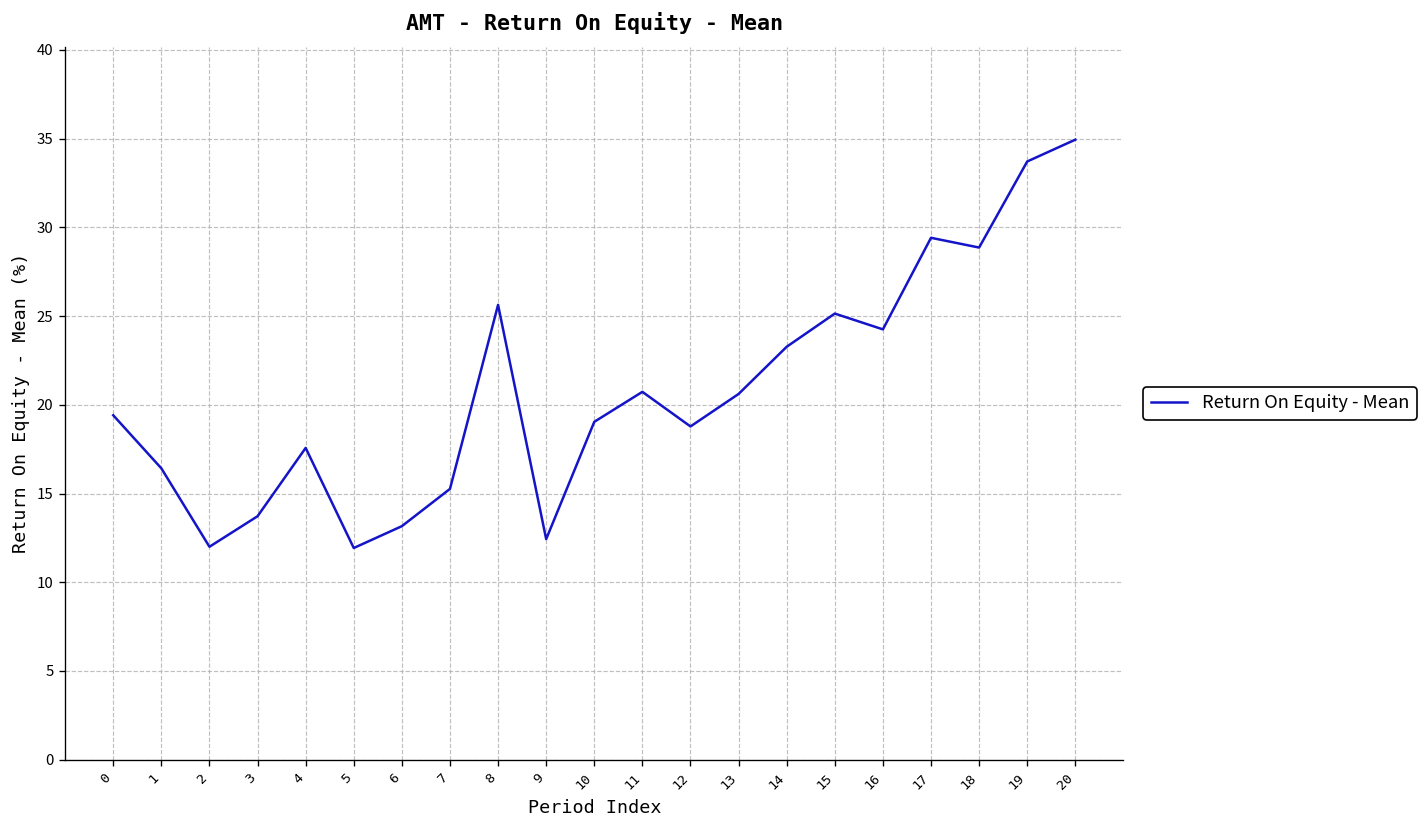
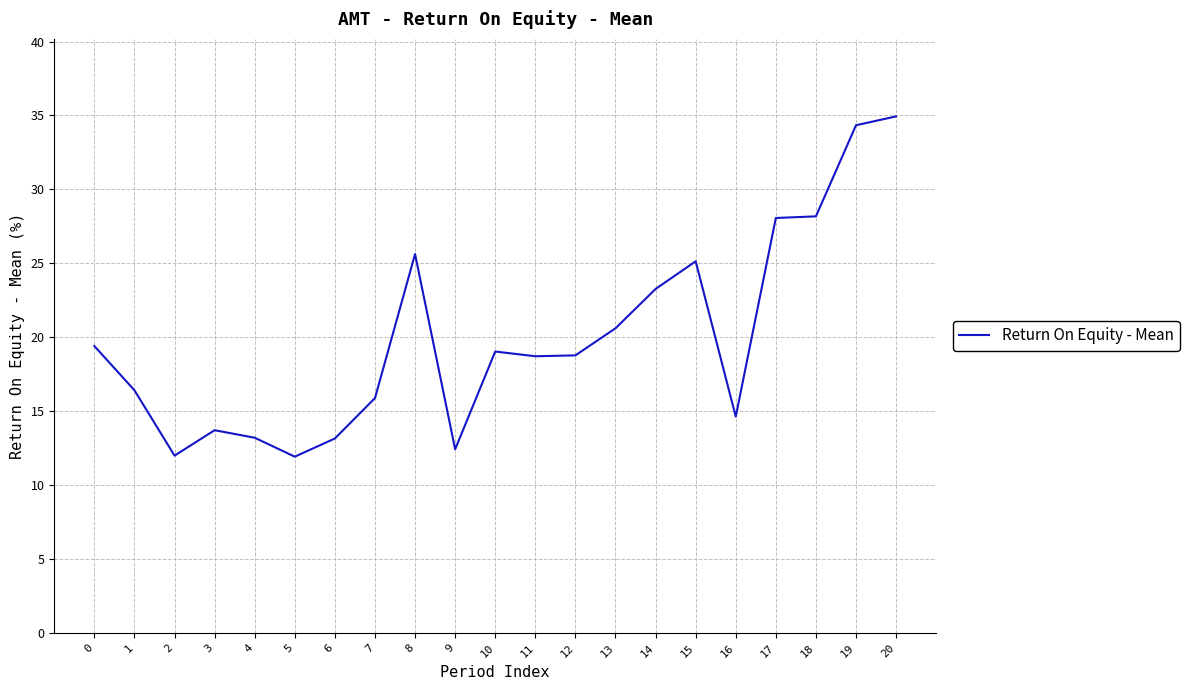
  {
    "0": 19.4,
    "1": 16.4,
    "2": 12.0,
    "3": 13.7,
-   "4": 17.6,
+   "4": 13.2,
    "5": 11.9,
    "6": 13.2,
-   "7": 15.3,
+   "7": 15.9,
    "8": 25.6,
    "9": 12.4,
    "10": 19.0,
-   "11": 20.7,
+   "11": 18.7,
    "12": 18.8,
    "13": 20.6,
    "14": 23.3,
    "15": 25.1,
-   "16": 24.3,
-   "17": 29.4,
-   "18": 28.9,
-   "19": 33.7,
+   "16": 14.6,
+   "17": 28.1,
+   "18": 28.2,
+   "19": 34.3,
    "20": 34.9
  }
